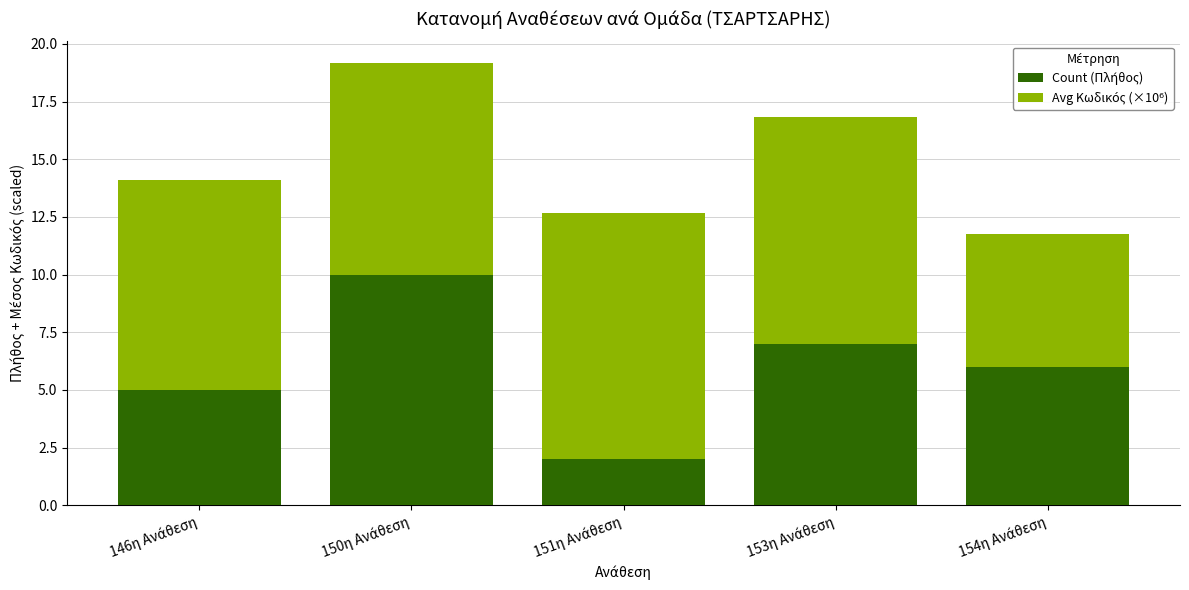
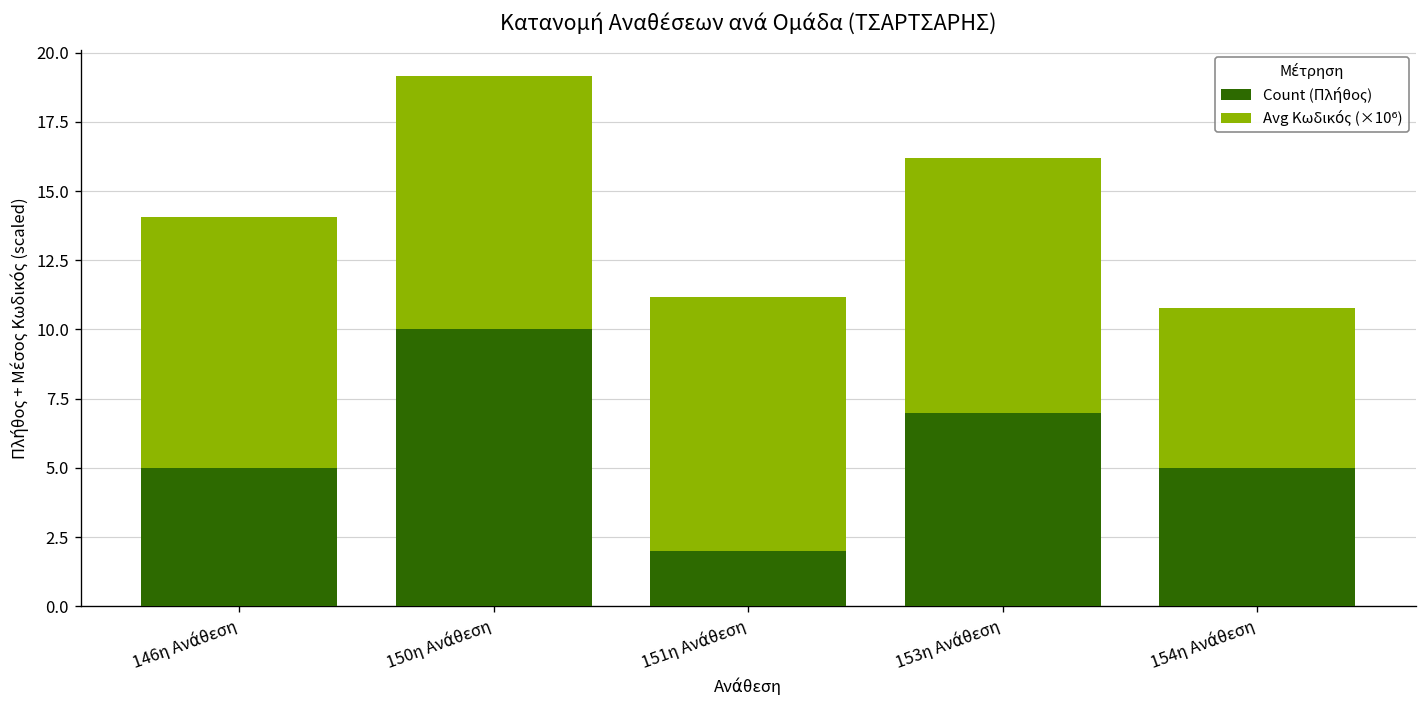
  {
    "Count (Πλήθος)": {
      "146η Ανάθεση": 5,
      "150η Ανάθεση": 10,
      "151η Ανάθεση": 2,
      "153η Ανάθεση": 7,
-     "154η Ανάθεση": 6
+     "154η Ανάθεση": 5
    },
    "Avg Κωδικός (×10⁶)": {
      "146η Ανάθεση": 9.1,
      "150η Ανάθεση": 9.2,
-     "151η Ανάθεση": 10.7,
-     "153η Ανάθεση": 9.8,
+     "151η Ανάθεση": 9.2,
+     "153η Ανάθεση": 9.2,
      "154η Ανάθεση": 5.8
    }
  }
